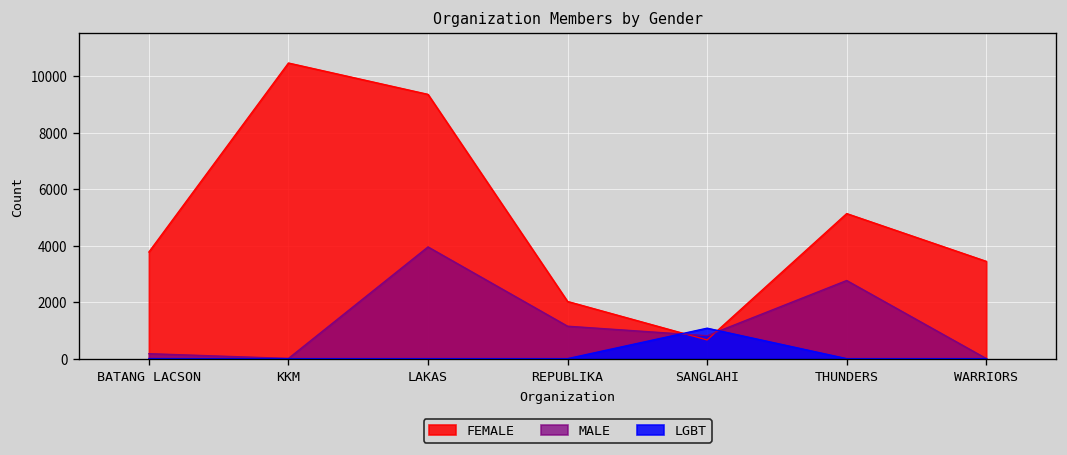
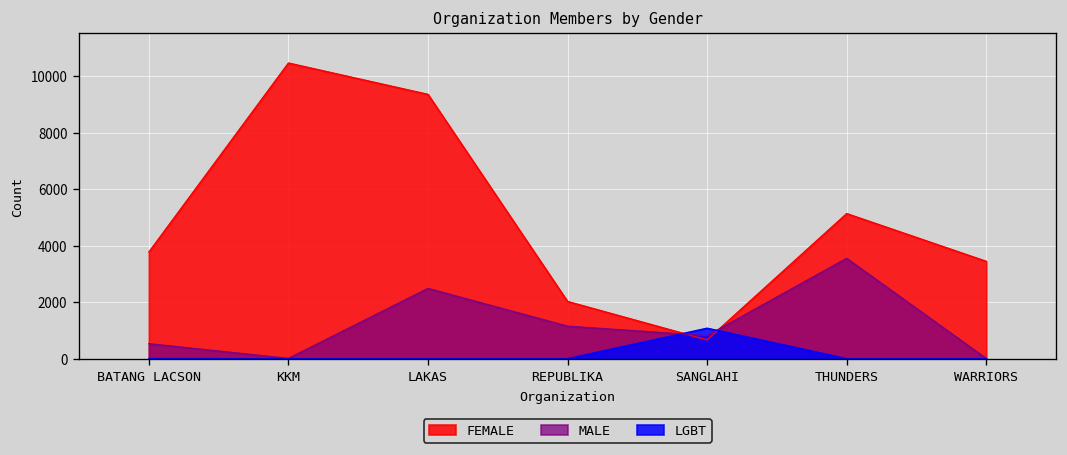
  {
    "FEMALE": {
      "BATANG LACSON": 3800,
      "KKM": 10500,
      "LAKAS": 9400,
      "REPUBLIKA": 2000,
      "SANGLAHI": 700,
      "THUNDERS": 5100,
      "WARRIORS": 3400
    },
    "MALE": {
-     "BATANG LACSON": 200,
-     "LAKAS": 4000,
+     "BATANG LACSON": 500,
+     "LAKAS": 2500,
      "REPUBLIKA": 1100,
      "SANGLAHI": 800,
-     "THUNDERS": 2800
+     "THUNDERS": 3600
    },
    "LGBT": {
      "BATANG LACSON": 0,
      "LAKAS": 0,
      "REPUBLIKA": 0,
      "SANGLAHI": 1100,
      "THUNDERS": 0
    }
  }
